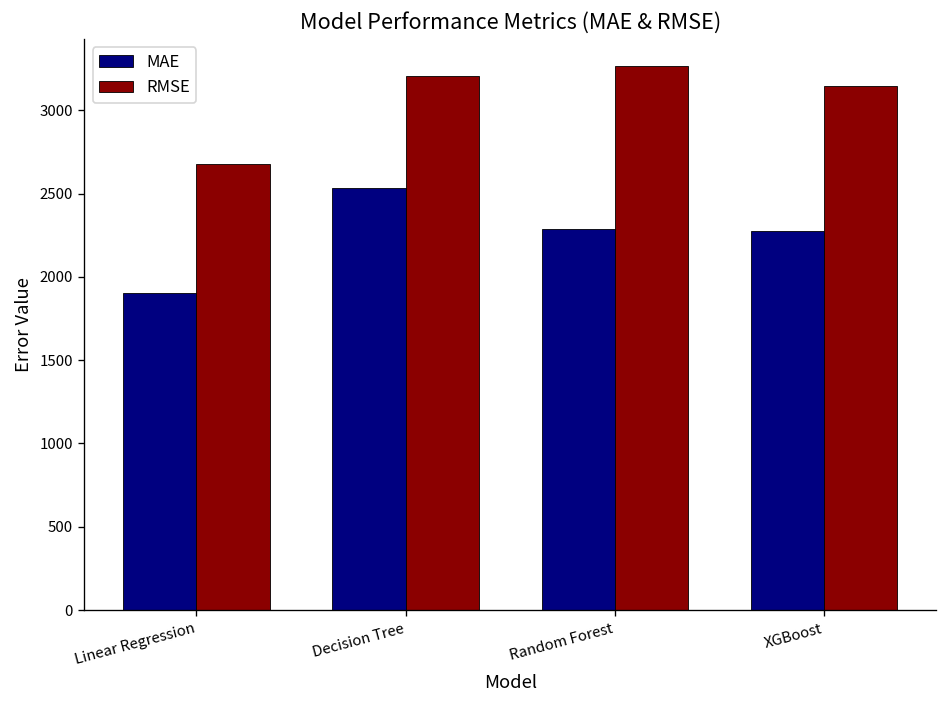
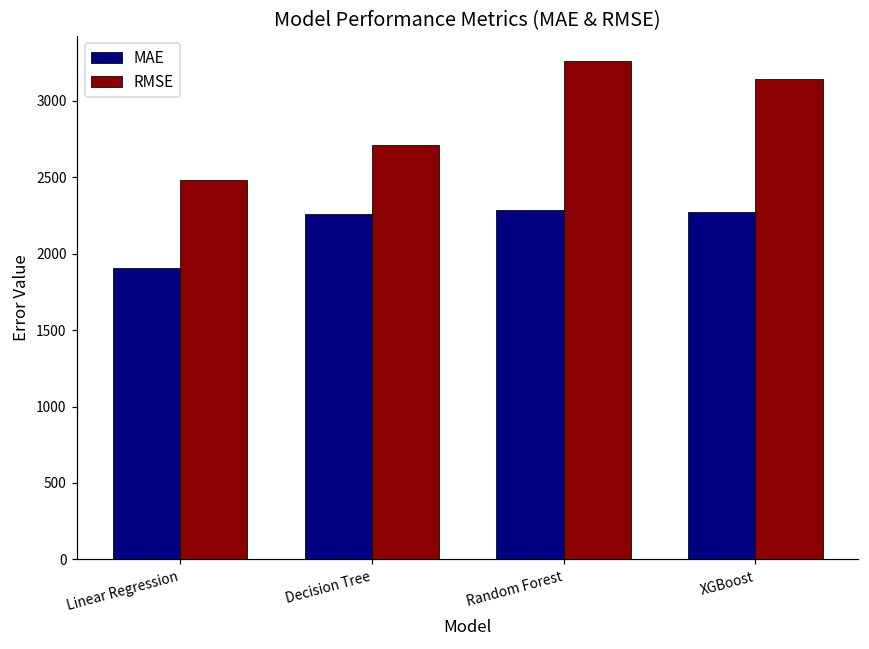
  {
    "MAE": {
      "Linear Regression": 1910,
-     "Decision Tree": 2530,
+     "Decision Tree": 2260,
      "Random Forest": 2290,
      "XGBoost": 2280
    },
    "RMSE": {
-     "Linear Regression": 2680,
-     "Decision Tree": 3200,
+     "Linear Regression": 2480,
+     "Decision Tree": 2710,
      "Random Forest": 3260,
      "XGBoost": 3140
    }
  }
